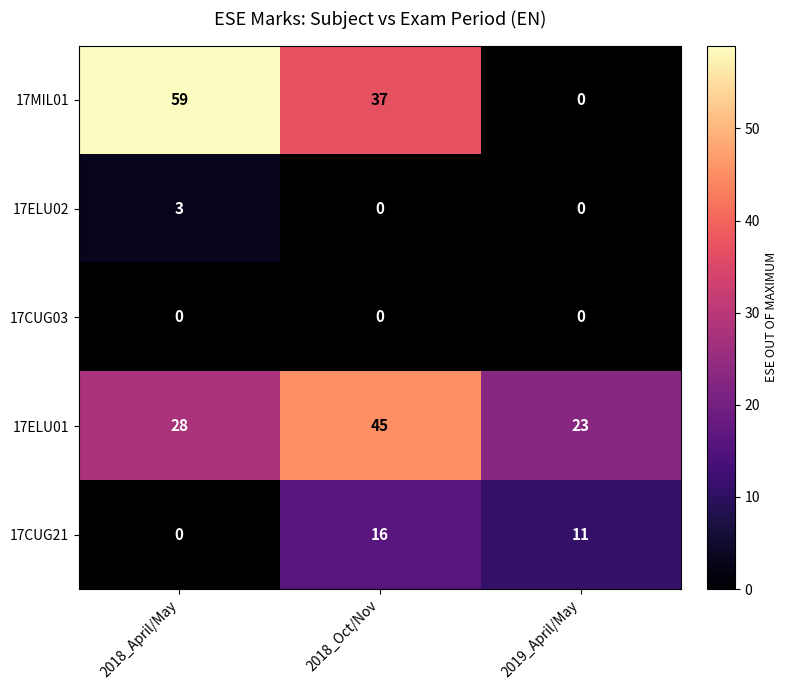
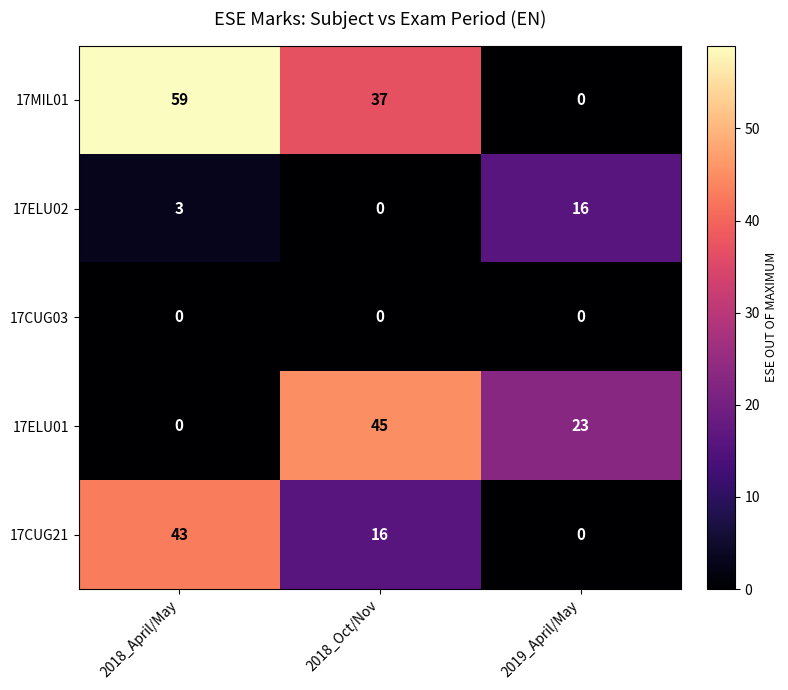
  {
    "17MIL01": {
      "2018_April/May": 59,
      "2018_Oct/Nov": 37,
      "2019_April/May": 0
    },
    "17ELU02": {
      "2018_April/May": 3,
      "2018_Oct/Nov": 0,
-     "2019_April/May": 0
+     "2019_April/May": 16
    },
    "17CUG03": {
      "2018_April/May": 0,
      "2018_Oct/Nov": 0,
      "2019_April/May": 0
    },
    "17ELU01": {
-     "2018_April/May": 28,
+     "2018_April/May": 0,
      "2018_Oct/Nov": 45,
      "2019_April/May": 23
    },
    "17CUG21": {
-     "2018_April/May": 0,
+     "2018_April/May": 43,
      "2018_Oct/Nov": 16,
-     "2019_April/May": 11
+     "2019_April/May": 0
    }
  }
